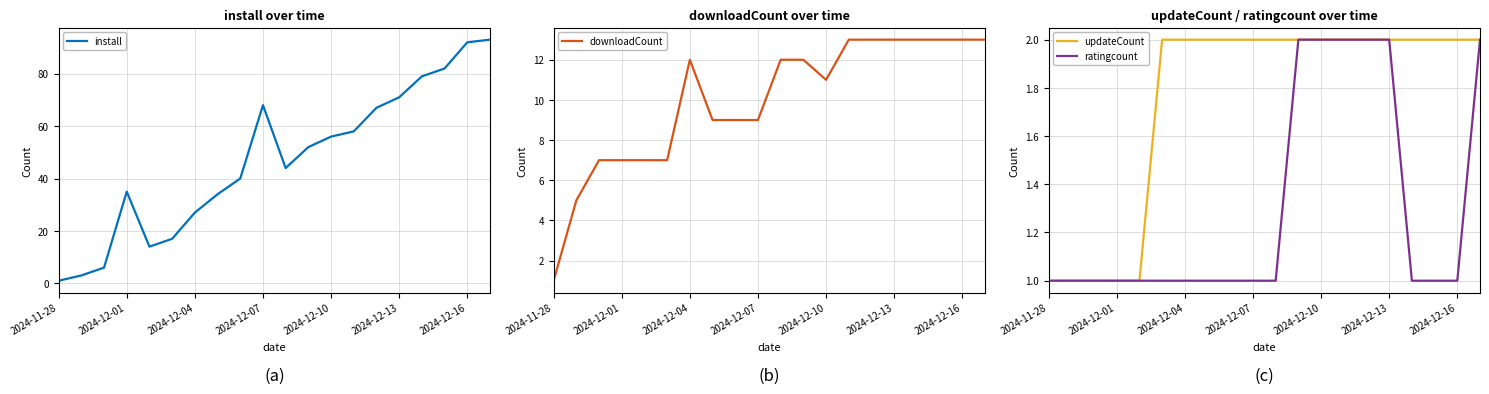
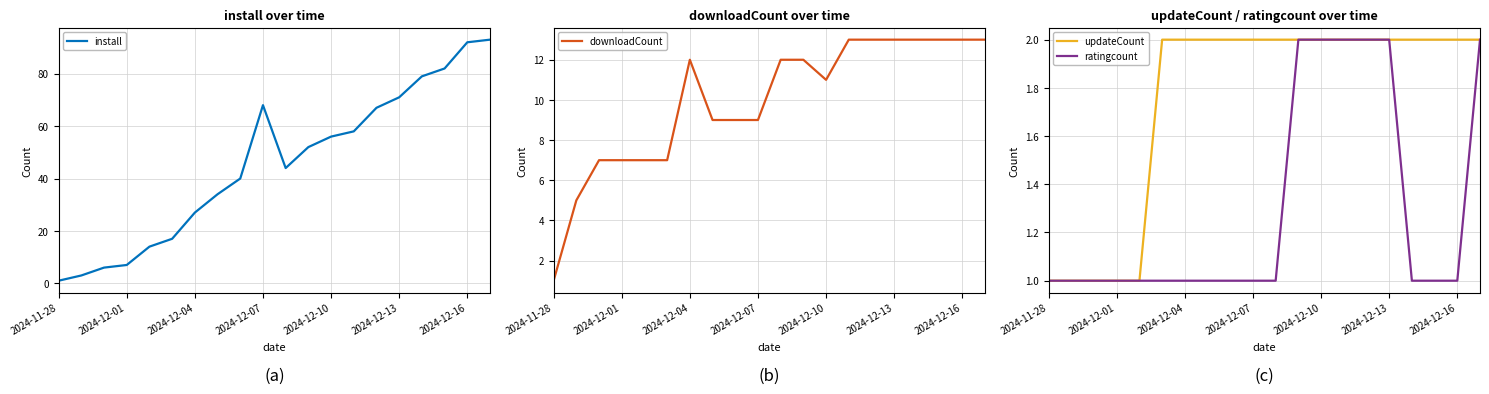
  {
    "install over time": {
      "2024-11-28": 1,
-     "2024-12-01": 35,
+     "2024-12-01": 7,
      "2024-12-04": 27,
      "2024-12-07": 68,
      "2024-12-10": 56,
      "2024-12-13": 71,
      "2024-12-16": 92
    },
    "downloadCount over time": {
      "2024-11-28": 1.0,
      "2024-12-01": 7.0,
      "2024-12-04": 12.0,
      "2024-12-07": 9.0,
      "2024-12-10": 11.0,
      "2024-12-13": 13.0,
      "2024-12-16": 13.0
    },
    "updateCount / ratingcount over time": {
      "updateCount": {
        "2024-12-04": 2.00,
        "2024-12-07": 2.00,
        "2024-12-16": 2.00
      },
      "ratingcount": {
        "2024-12-04": 1.00,
        "2024-12-07": 1.00,
        "2024-12-16": 1.00
      }
    }
  }
